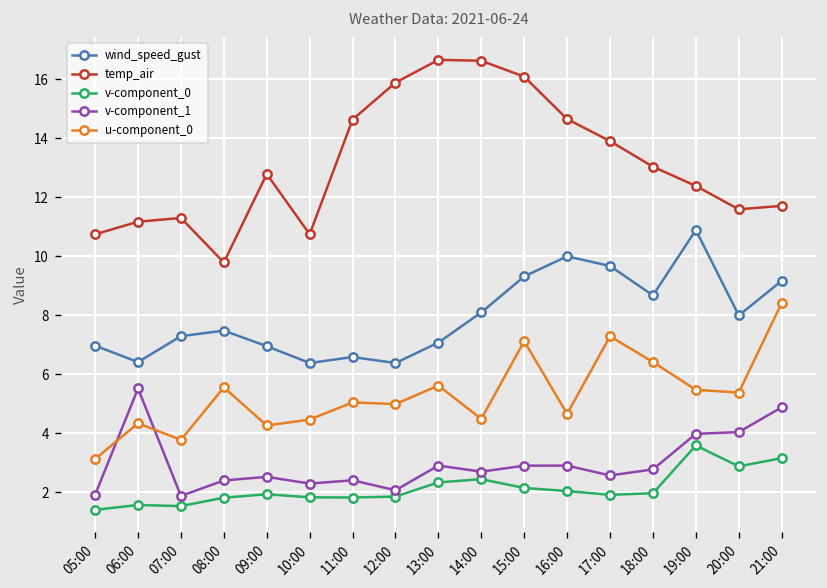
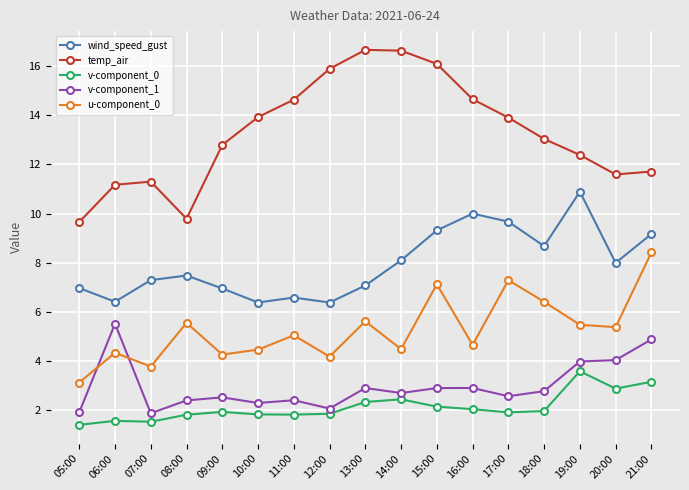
  {
    "wind_speed_gust": {
      "05:00": 7.0,
      "06:00": 6.4,
      "07:00": 7.3,
      "08:00": 7.5,
      "09:00": 7.0,
      "10:00": 6.4,
      "11:00": 6.6,
      "12:00": 6.4,
      "13:00": 7.1,
      "14:00": 8.1,
      "15:00": 9.3,
      "16:00": 10.0,
      "17:00": 9.7,
      "18:00": 8.7,
      "19:00": 10.9,
      "20:00": 8.0,
      "21:00": 9.2
    },
    "temp_air": {
-     "05:00": 10.7,
+     "05:00": 9.7,
      "06:00": 11.2,
      "07:00": 11.3,
      "08:00": 9.8,
      "09:00": 12.8,
-     "10:00": 10.7,
+     "10:00": 13.9,
      "11:00": 14.6,
      "12:00": 15.9,
      "13:00": 16.7,
      "14:00": 16.6,
      "15:00": 16.1,
      "16:00": 14.7,
      "17:00": 13.9,
      "18:00": 13.0,
      "19:00": 12.4,
      "20:00": 11.6,
      "21:00": 11.7
    },
    "v-component_0": {
      "05:00": 1.4,
      "06:00": 1.6,
      "07:00": 1.5,
      "08:00": 1.8,
      "09:00": 1.9,
      "10:00": 1.8,
      "11:00": 1.8,
      "12:00": 1.8,
      "13:00": 2.3,
      "14:00": 2.4,
      "15:00": 2.1,
      "16:00": 2.0,
      "17:00": 1.9,
      "18:00": 2.0,
      "19:00": 3.6,
      "20:00": 2.9,
      "21:00": 3.2
    },
    "v-component_1": {
      "05:00": 1.9,
      "06:00": 5.5,
      "07:00": 1.9,
      "08:00": 2.4,
      "09:00": 2.5,
      "10:00": 2.3,
      "11:00": 2.4,
      "12:00": 2.1,
      "13:00": 2.9,
      "14:00": 2.7,
      "15:00": 2.9,
      "16:00": 2.9,
      "17:00": 2.6,
      "18:00": 2.8,
      "19:00": 4.0,
      "20:00": 4.0,
      "21:00": 4.9
    },
    "u-component_0": {
      "05:00": 3.1,
      "06:00": 4.3,
      "07:00": 3.8,
      "08:00": 5.6,
      "09:00": 4.3,
      "10:00": 4.5,
      "11:00": 5.0,
-     "12:00": 5.0,
+     "12:00": 4.2,
      "13:00": 5.6,
      "14:00": 4.5,
      "15:00": 7.1,
      "16:00": 4.7,
      "17:00": 7.3,
      "18:00": 6.4,
      "19:00": 5.5,
      "20:00": 5.4,
      "21:00": 8.4
    }
  }
